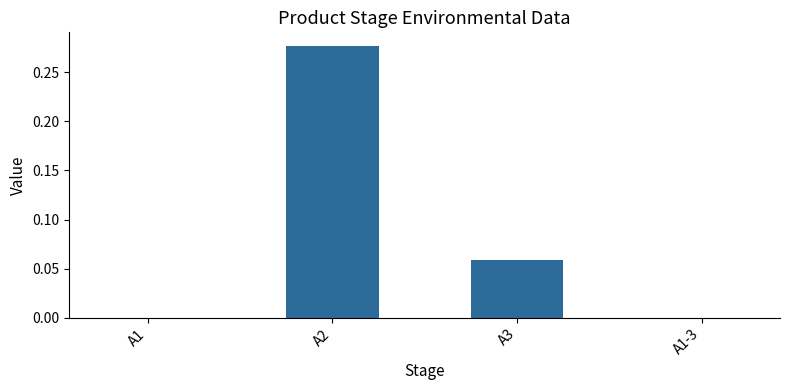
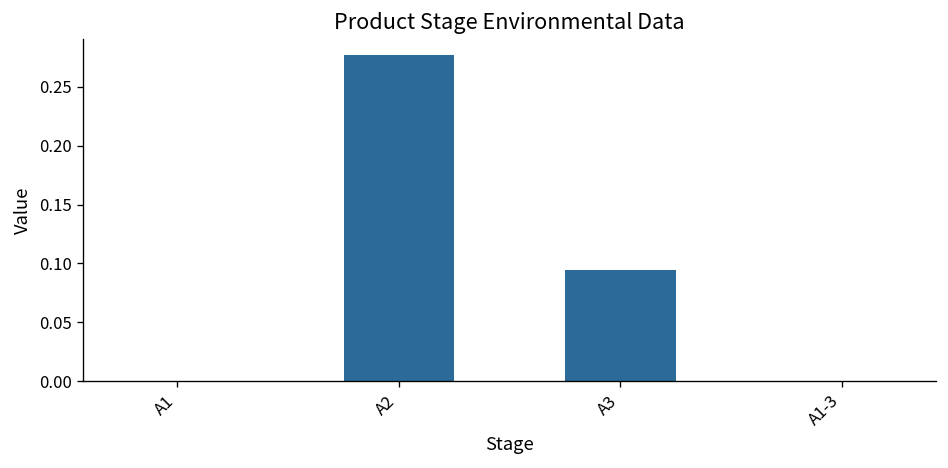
  {
    "A1": 0.00,
    "A2": 0.28,
-   "A3": 0.06,
+   "A3": 0.09,
    "A1-3": 0.00
  }
